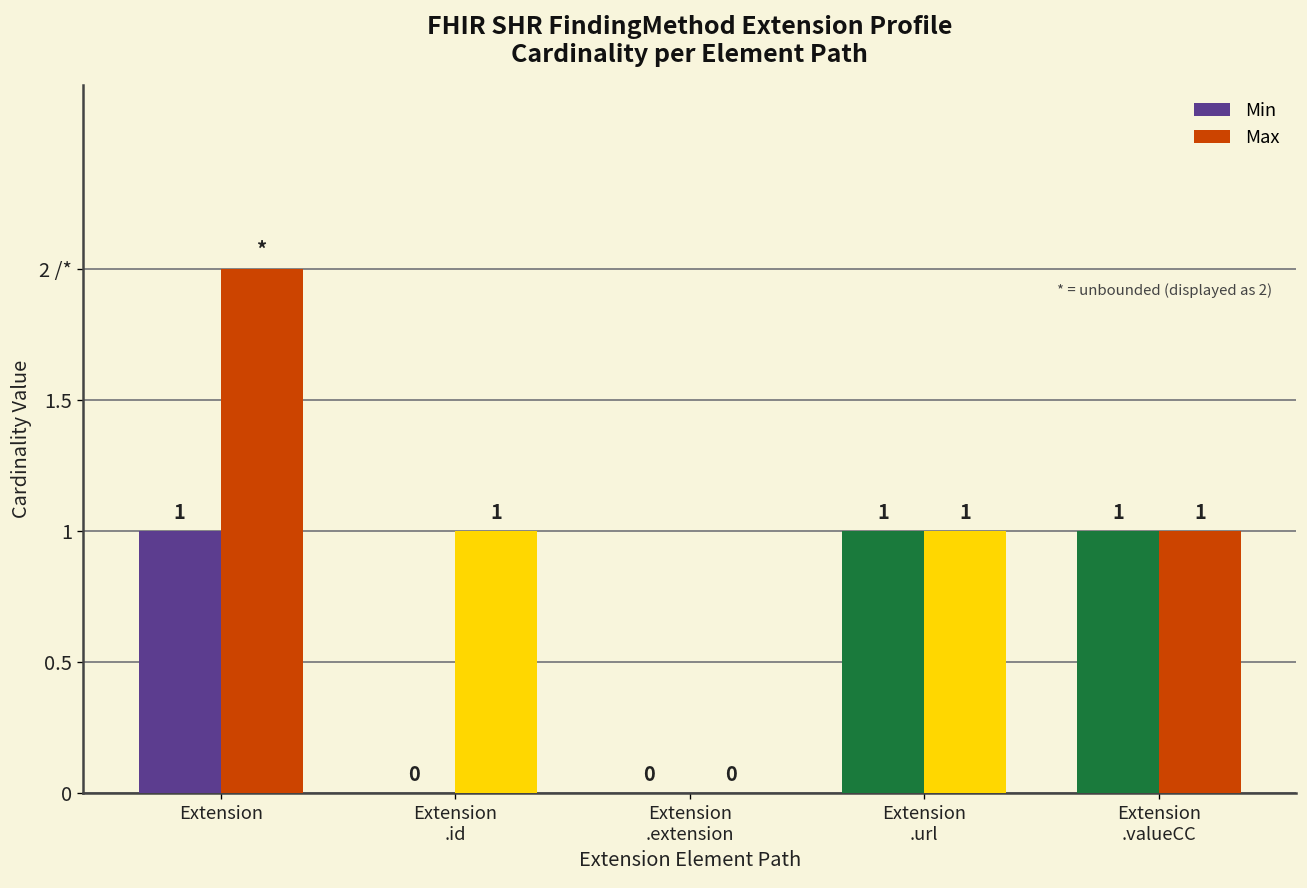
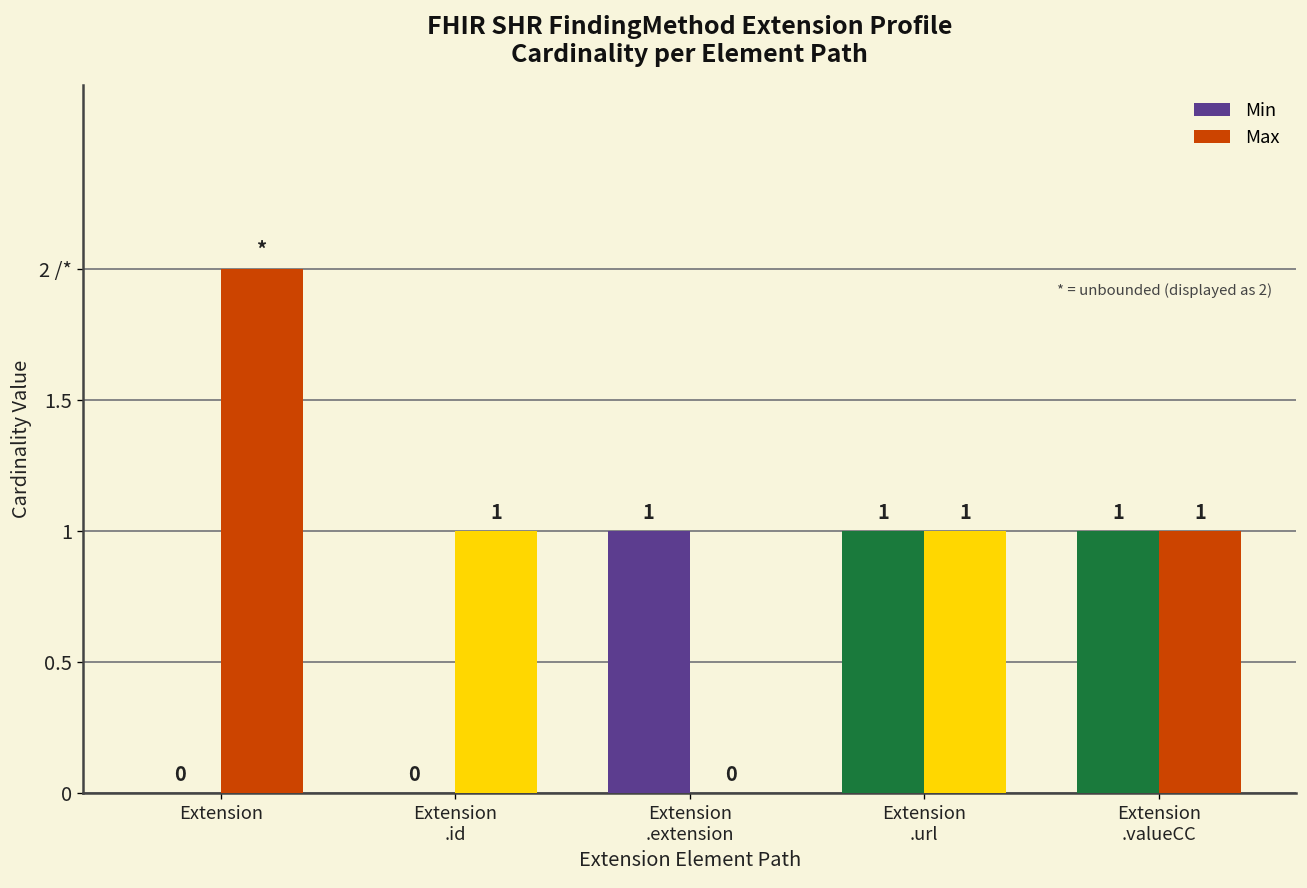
  {
    "Min": {
-     "Extension": 1,
+     "Extension": 0,
      "Extension .id": 0,
-     "Extension .extension": 0,
+     "Extension .extension": 1,
      "Extension .url": 1,
      "Extension .valueCC": 1
    },
    "Max": {
      "Extension .id": 1,
      "Extension .extension": 0,
      "Extension .url": 1,
      "Extension .valueCC": 1
    }
  }
